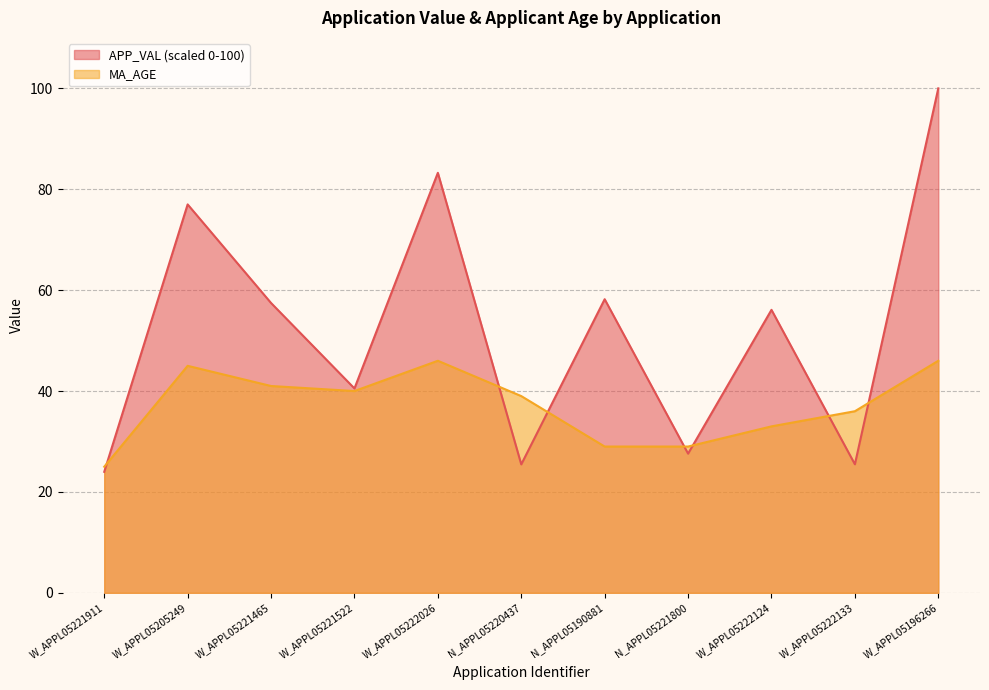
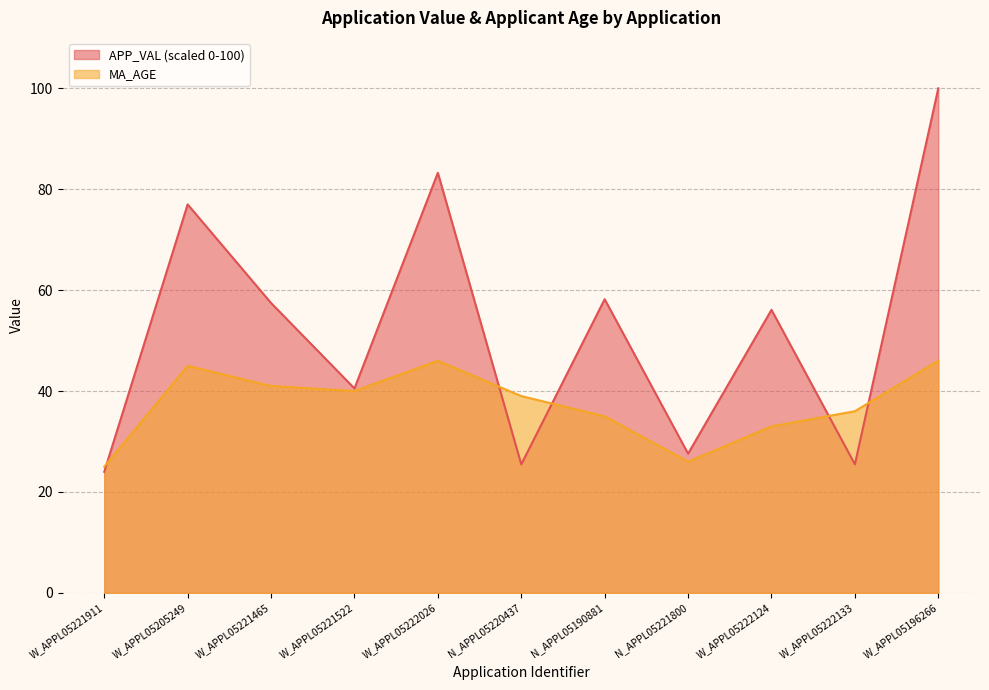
  {
    "APP_VAL (scaled 0-100)": {
      "W_APPL05221911": 24,
      "W_APPL05205249": 77,
      "W_APPL05221465": 57,
      "W_APPL05221522": 41,
      "W_APPL05222026": 83,
      "N_APPL05220437": 25,
      "N_APPL05190881": 58,
      "N_APPL05221800": 28,
      "W_APPL05222124": 56,
      "W_APPL05222133": 25,
      "W_APPL05196266": 100
    },
    "MA_AGE": {
      "W_APPL05221911": 25,
      "W_APPL05205249": 45,
      "W_APPL05221465": 41,
      "W_APPL05221522": 40,
      "W_APPL05222026": 46,
      "N_APPL05220437": 39,
-     "N_APPL05190881": 29,
-     "N_APPL05221800": 29,
+     "N_APPL05190881": 35,
+     "N_APPL05221800": 26,
      "W_APPL05222124": 33,
      "W_APPL05222133": 36,
      "W_APPL05196266": 46
    }
  }
